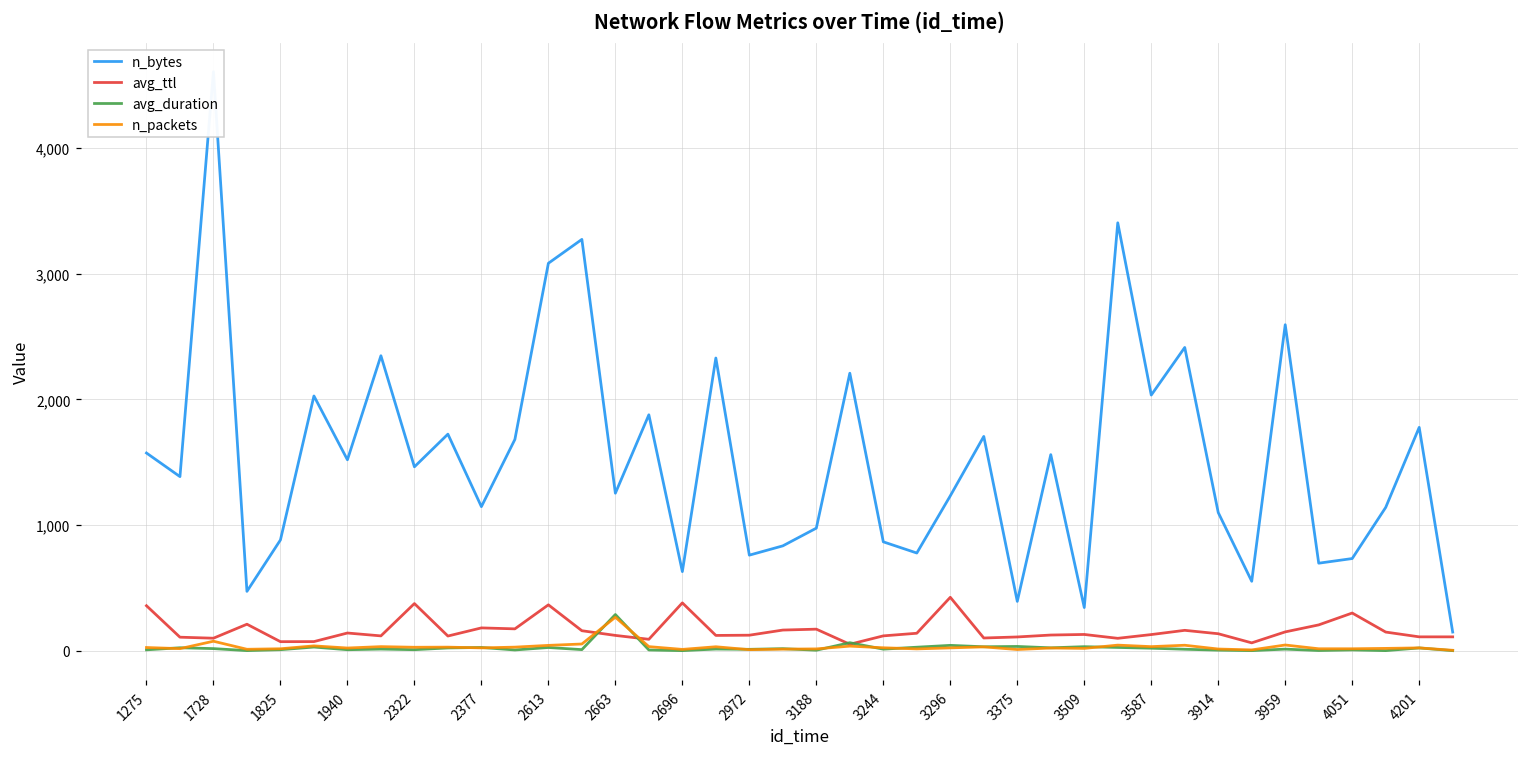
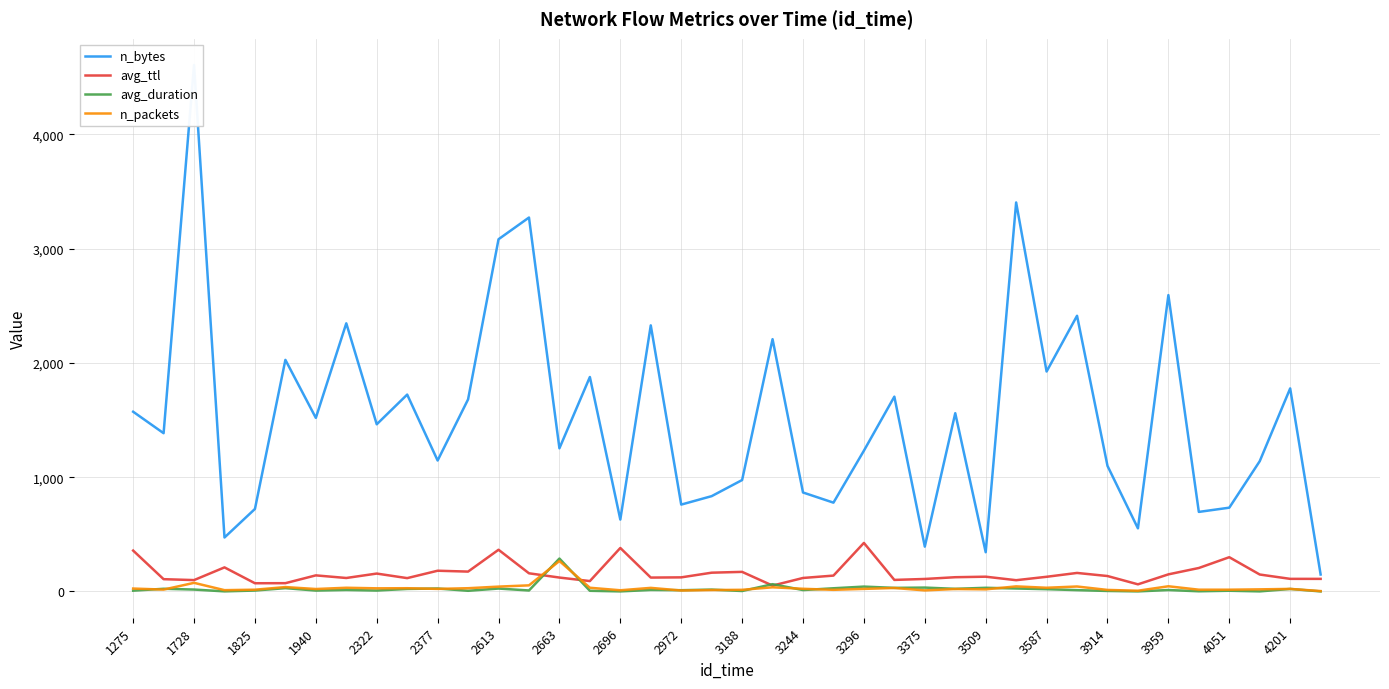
  {
    "n_bytes": {
      "1275": "1,570",
-     "1825": "880",
+     "1825": "720",
      "1940": "1,520",
      "2322": "1,460",
      "2377": "1,150",
      "2613": "3,080",
      "2663": "1,250",
      "2696": "630",
      "2972": "760",
      "3188": "980",
      "3244": "870",
      "3296": "1,230",
      "3375": "390",
      "3509": "340",
-     "3587": "2,030",
+     "3587": "1,930",
      "3914": "1,100",
      "3959": "2,590",
      "4051": "730",
      "4201": "1,780"
    },
    "avg_ttl": {
      "1275": "360",
      "1728": "100",
      "1825": "70",
      "1940": "140",
-     "2322": "370",
+     "2322": "160",
      "2377": "180",
      "2613": "360",
      "2663": "120",
      "2696": "380",
      "2972": "120",
      "3188": "170",
      "3244": "120",
      "3296": "420",
      "3375": "110",
      "3509": "130",
      "3587": "130",
      "3914": "130",
      "3959": "150",
      "4051": "300",
      "4201": "110"
    },
    "avg_duration": {
      "1728": "20",
      "3375": "30",
      "3959": "10"
    },
    "n_packets": {
      "1728": "80",
      "3375": "10",
      "3959": "50"
    }
  }
